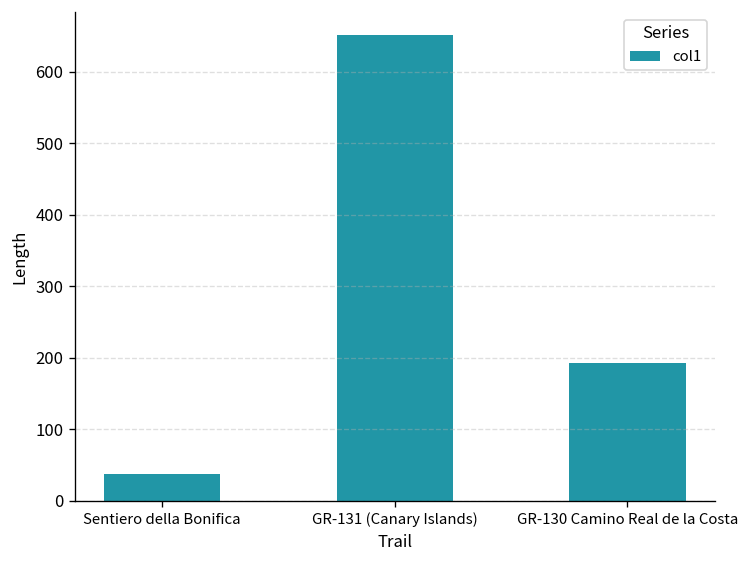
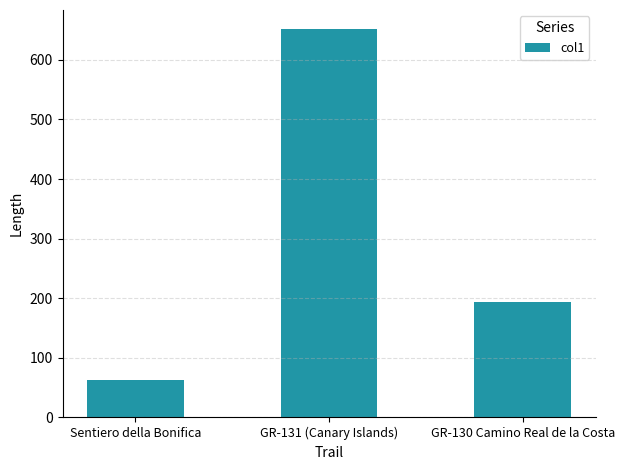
  {
-   "Sentiero della Bonifica": 40,
+   "Sentiero della Bonifica": 60,
    "GR-131 (Canary Islands)": 650,
    "GR-130 Camino Real de la Costa": 190
  }
